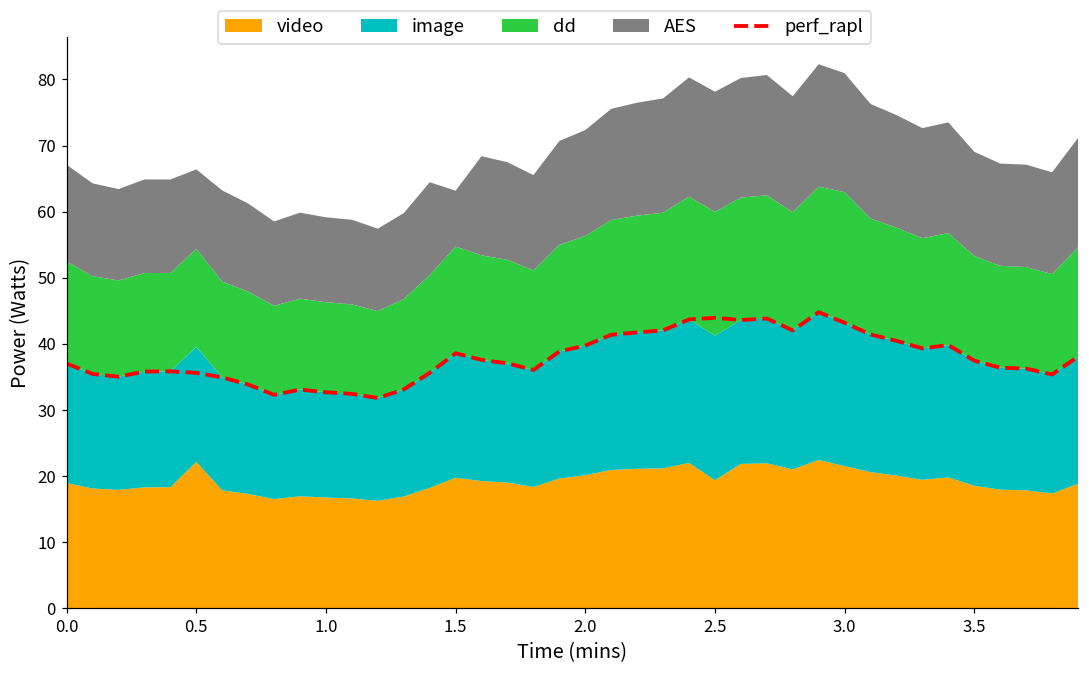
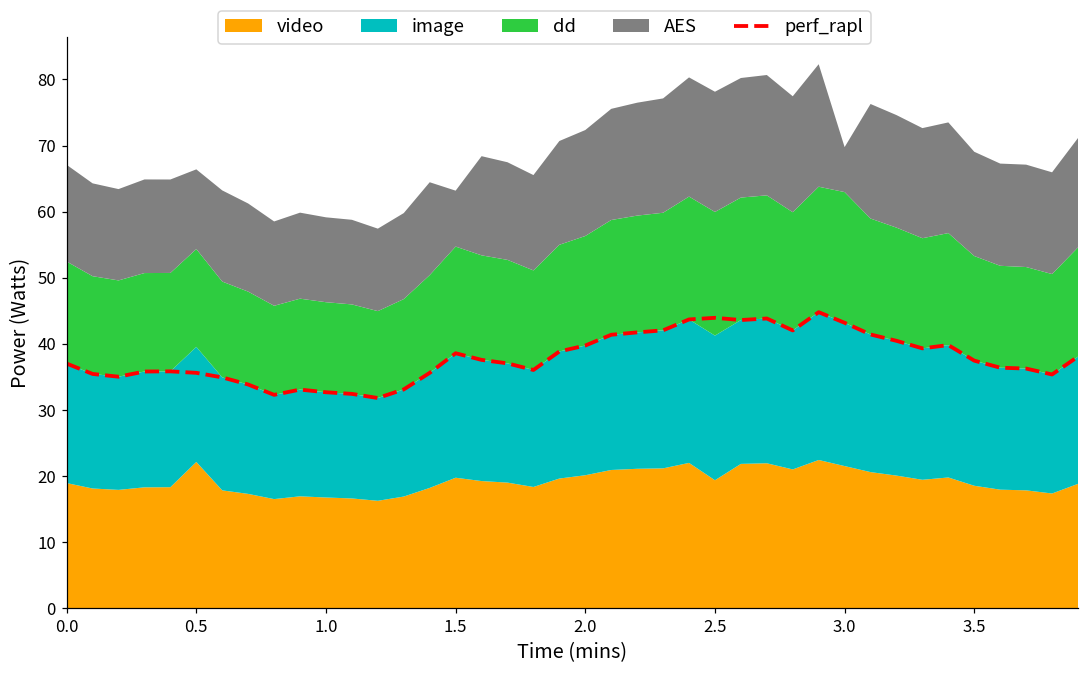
  {
    "perf_rapl": {
      "0.5": 36,
      "2.5": 44
    },
    "AES": {
      "0.0": 15,
      "0.5": 12,
      "1.0": 13,
      "1.5": 8,
      "2.0": 16,
      "2.5": 18,
-     "3.0": 18,
+     "3.0": 7,
      "3.5": 16
    }
  }
